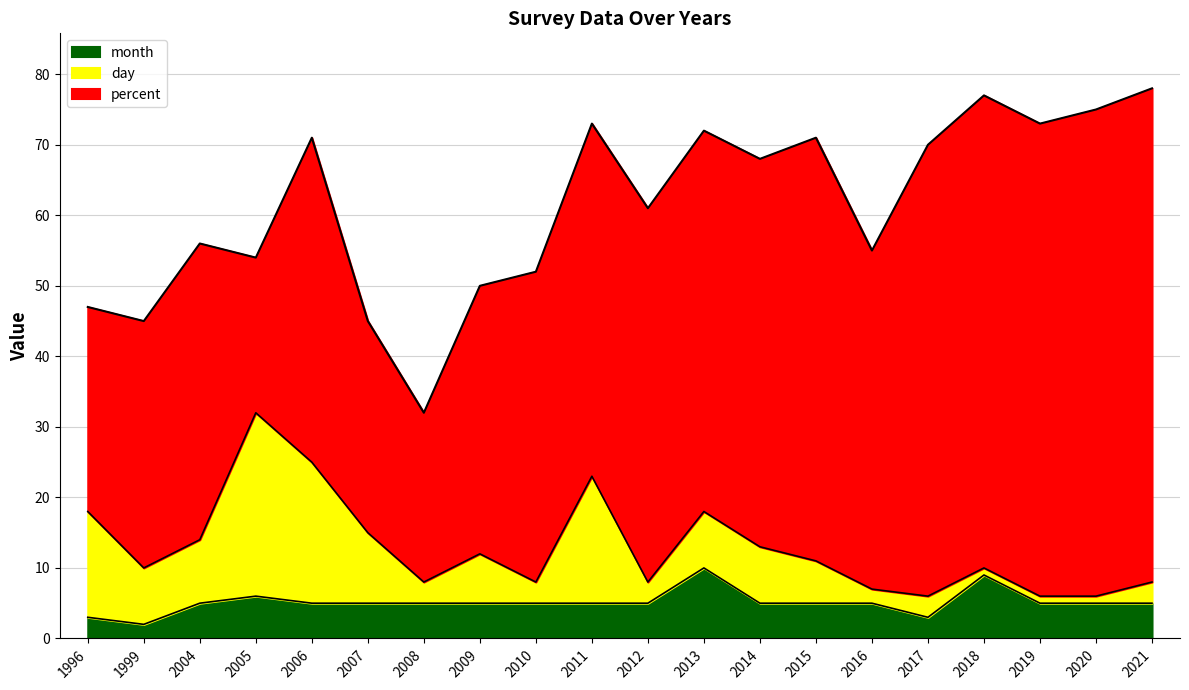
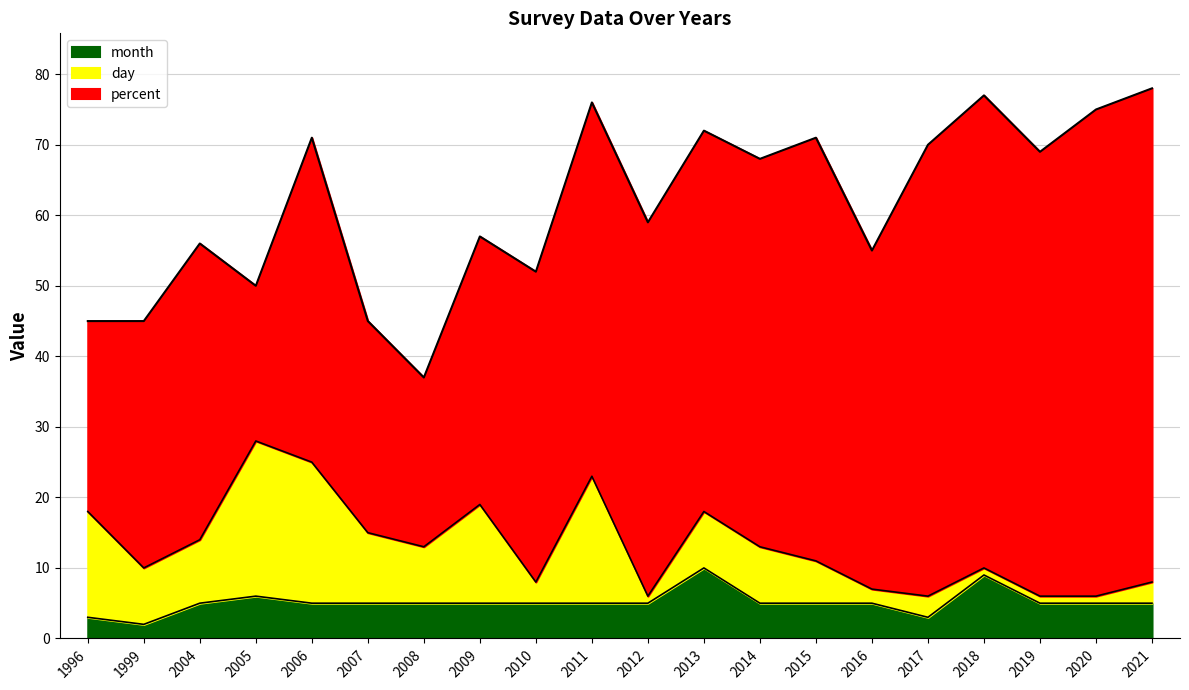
  {
    "month": {
      "1996": 3,
      "1999": 2,
      "2004": 5,
      "2005": 6,
      "2006": 5,
      "2007": 5,
      "2008": 5,
      "2009": 5,
      "2010": 5,
      "2011": 5,
      "2012": 5,
      "2013": 10,
      "2014": 5,
      "2015": 5,
      "2016": 5,
      "2017": 3,
      "2018": 9,
      "2019": 5,
      "2020": 5,
      "2021": 5
    },
    "day": {
      "1996": 18,
      "1999": 10,
      "2004": 14,
-     "2005": 26,
+     "2005": 22,
      "2006": 25,
      "2007": 15,
-     "2008": 3,
-     "2009": 7,
+     "2008": 8,
+     "2009": 14,
      "2010": 8,
      "2011": 23,
-     "2012": 3,
+     "2012": 1,
      "2013": 18,
      "2014": 13,
      "2015": 11,
      "2016": 7,
      "2017": 6,
      "2018": 10,
      "2019": 6,
      "2020": 6,
      "2021": 8
    },
    "percent": {
-     "1996": 29,
+     "1996": 27,
      "1999": 35,
      "2004": 42,
      "2005": 22,
      "2006": 46,
      "2007": 30,
      "2008": 24,
      "2009": 38,
      "2010": 44,
-     "2011": 50,
+     "2011": 53,
      "2012": 53,
      "2013": 54,
      "2014": 55,
      "2015": 60,
      "2016": 48,
      "2017": 64,
      "2018": 67,
-     "2019": 67,
+     "2019": 63,
      "2020": 69,
      "2021": 70
    }
  }
